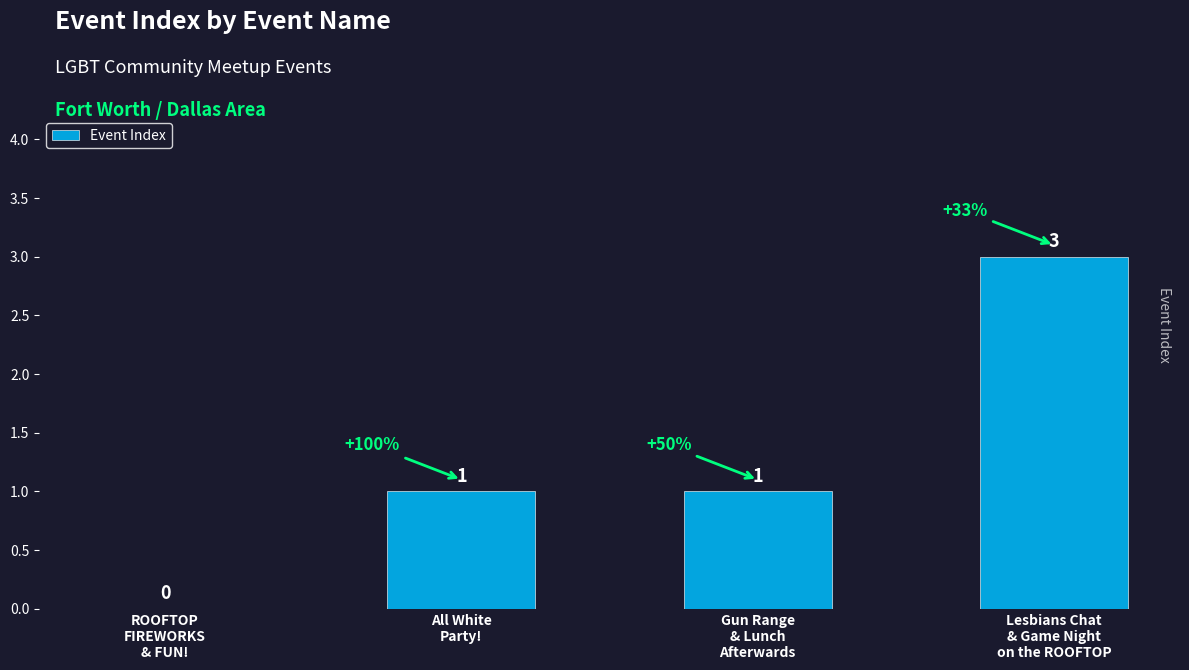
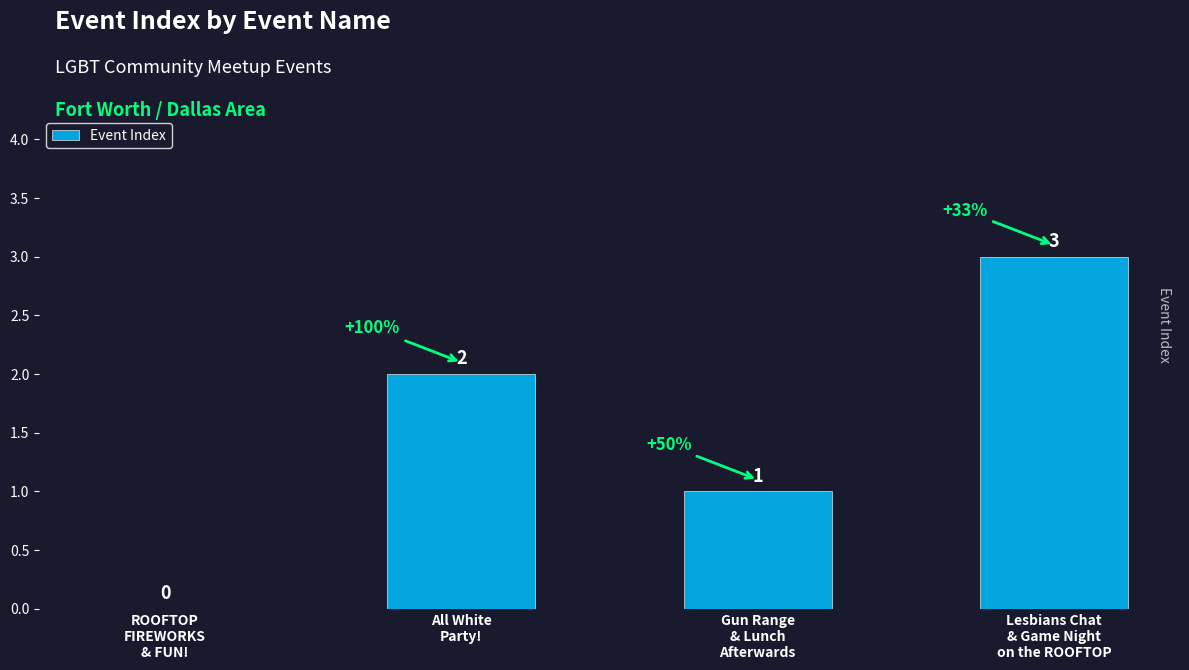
  {
    "ROOFTOP FIREWORKS & FUN!": 0,
-   "All White Party!": 1,
+   "All White Party!": 2,
    "Gun Range & Lunch Afterwards": 1,
    "Lesbians Chat & Game Night on the ROOFTOP": 3
  }
